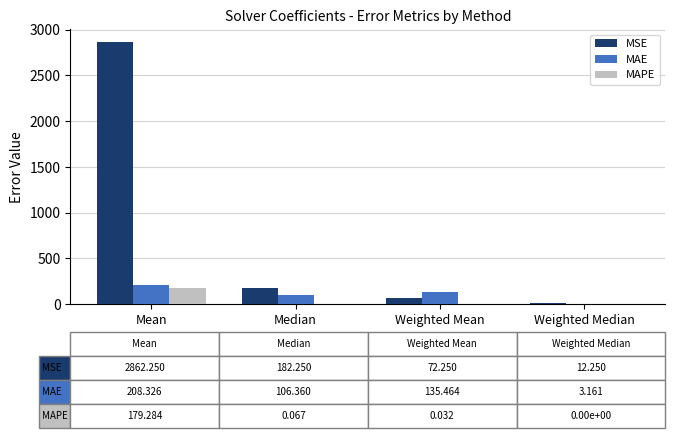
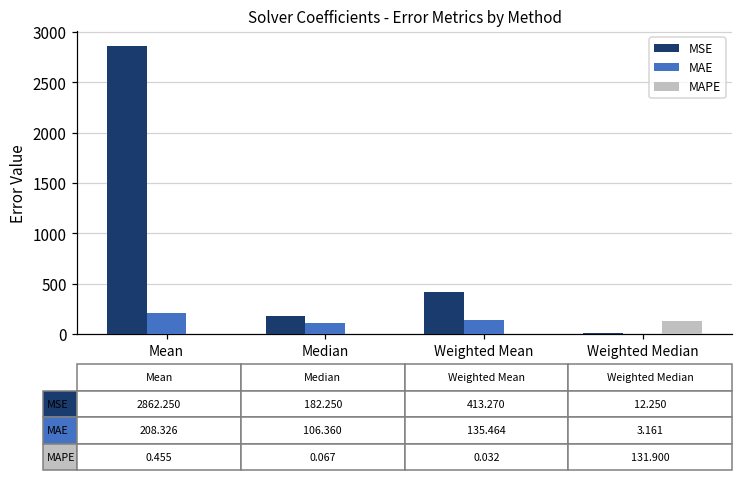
  {
    "MSE": {
-     "Weighted Mean": "72.250"
+     "Weighted Mean": "413.270"
    },
    "MAE": {
      "Mean": "200",
      "Median": "100",
      "Weighted Mean": "100"
    },
    "MAPE": {
-     "Mean": "179.284",
-     "Weighted Median": "0.00e+00"
+     "Mean": "0.455",
+     "Weighted Median": "131.900"
    }
  }
